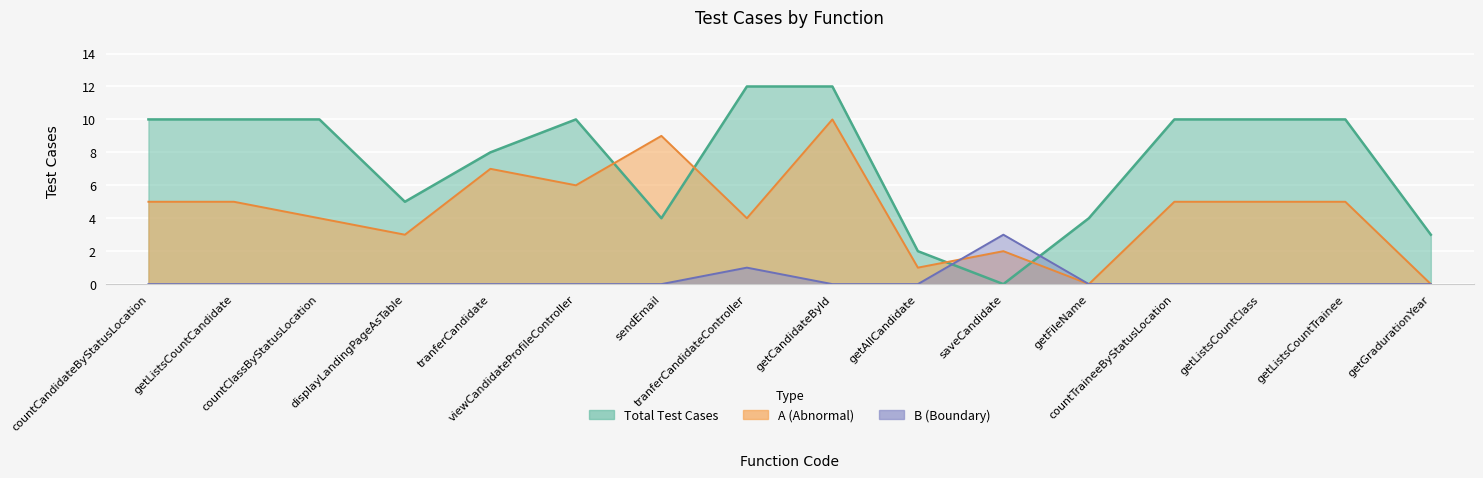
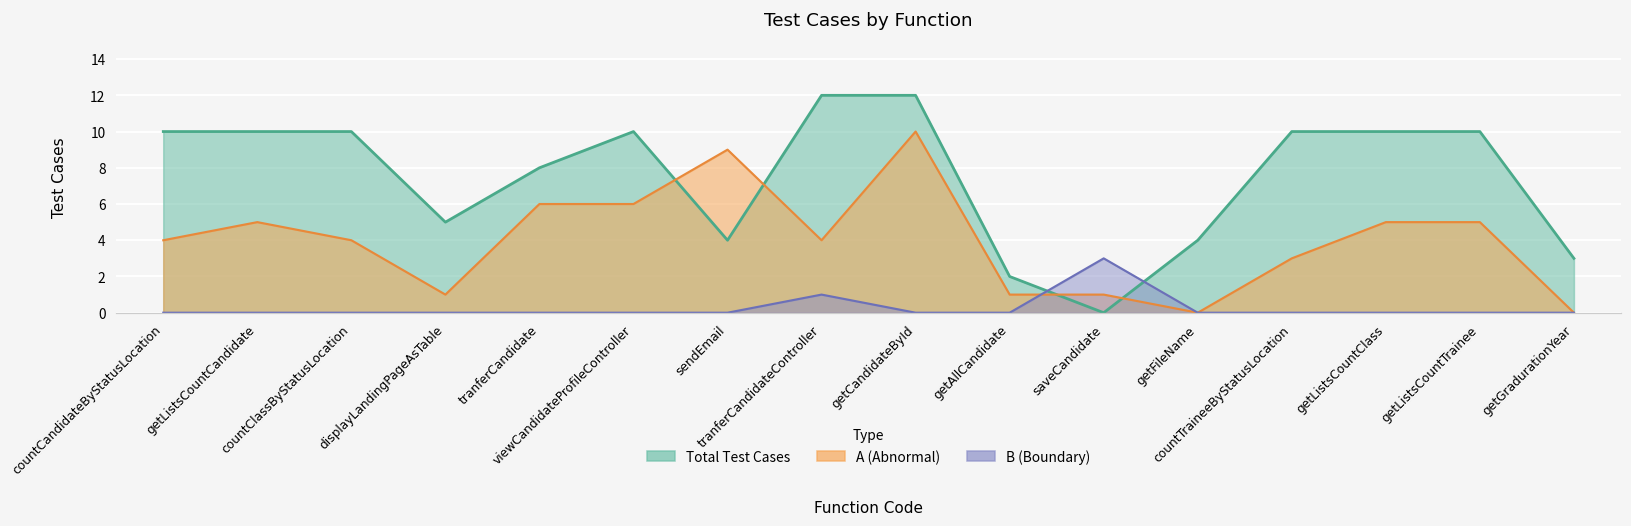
  {
    "A (Abnormal)": {
-     "countCandidateByStatusLocation": 5,
+     "countCandidateByStatusLocation": 4,
      "getListsCountCandidate": 5,
      "countClassByStatusLocation": 4,
-     "displayLandingPageAsTable": 3,
-     "tranferCandidate": 7,
+     "displayLandingPageAsTable": 1,
+     "tranferCandidate": 6,
      "viewCandidateProfileController": 6,
      "sendEmail": 9,
      "tranferCandidateController": 4,
      "getCandidateById": 10,
      "getAllCandidate": 1,
-     "saveCandidate": 2,
-     "countTraineeByStatusLocation": 5,
+     "saveCandidate": 1,
+     "countTraineeByStatusLocation": 3,
      "getListsCountClass": 5,
      "getListsCountTrainee": 5
    }
  }
